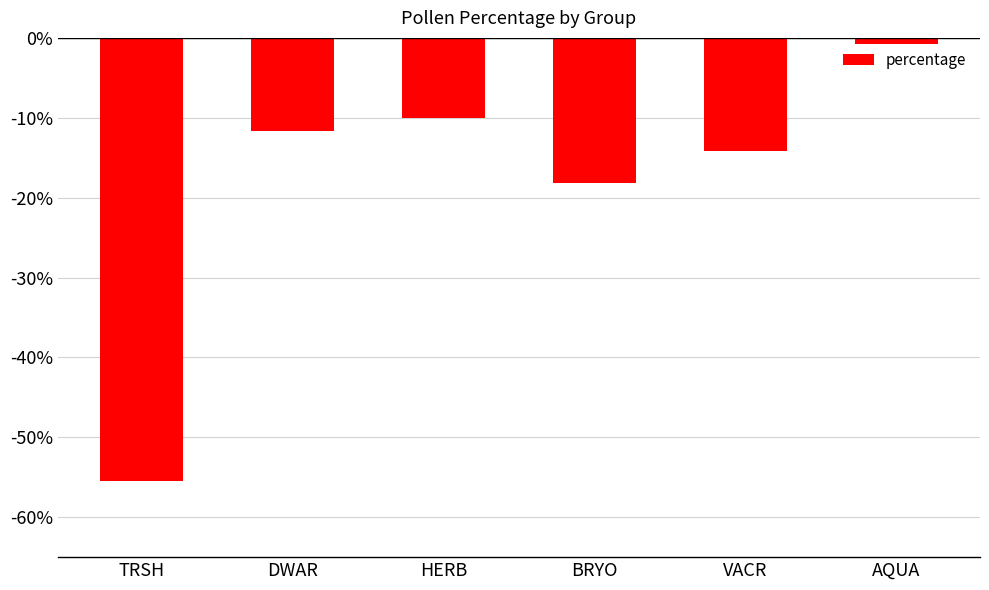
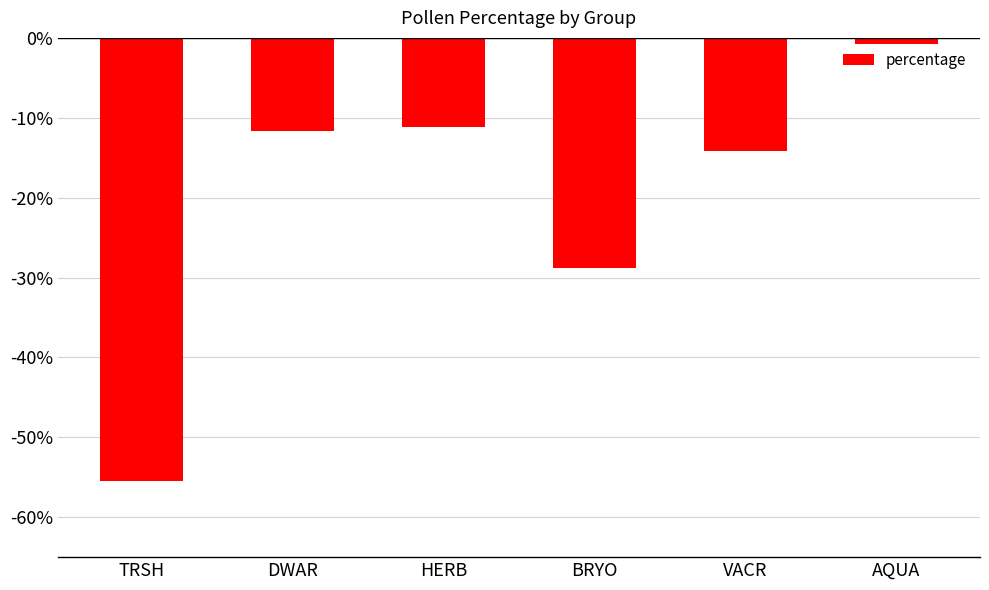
  {
    "TRSH": "-55%",
    "DWAR": "-12%",
-   "HERB": "-10%",
-   "BRYO": "-18%",
+   "HERB": "-11%",
+   "BRYO": "-29%",
    "VACR": "-14%",
    "AQUA": "-1%"
  }
